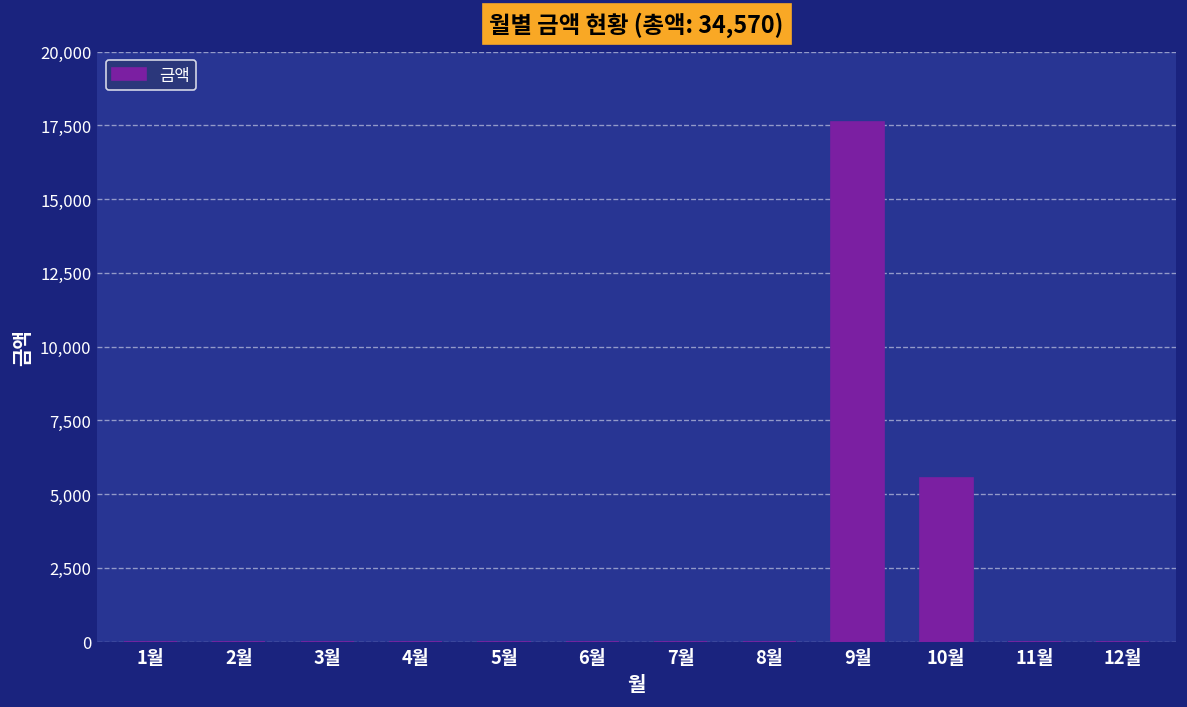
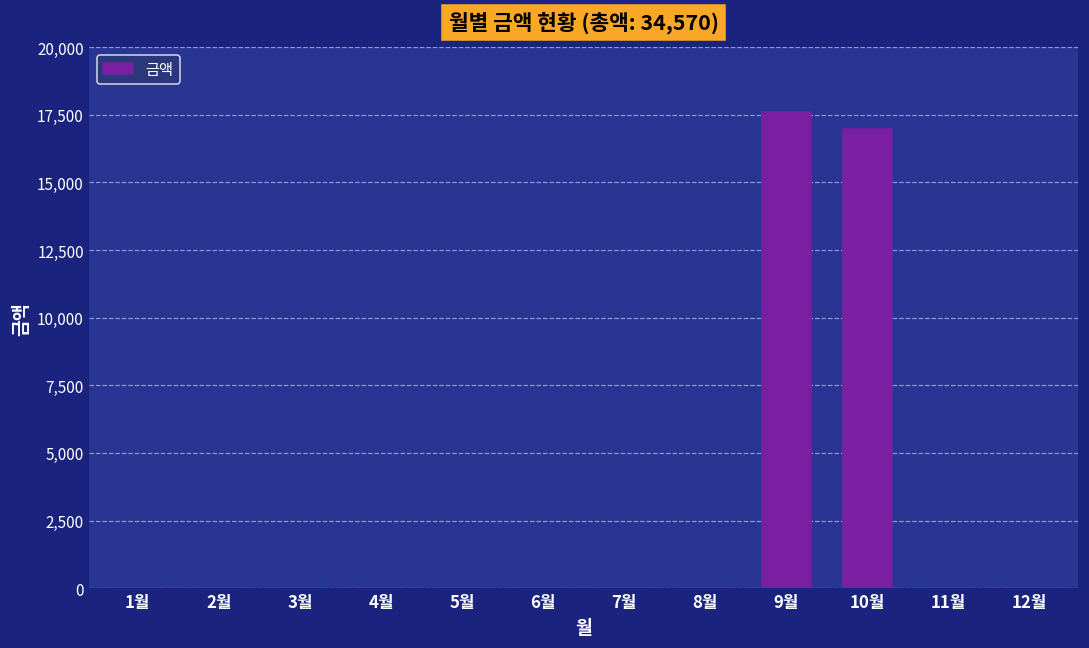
  {
    "1월": "0",
    "2월": "0",
    "3월": "0",
    "4월": "0",
    "5월": "0",
    "6월": "0",
    "7월": "0",
    "8월": "0",
    "9월": "17,600",
-   "10월": "5,600",
+   "10월": "17,000",
    "11월": "0",
    "12월": "0"
  }
